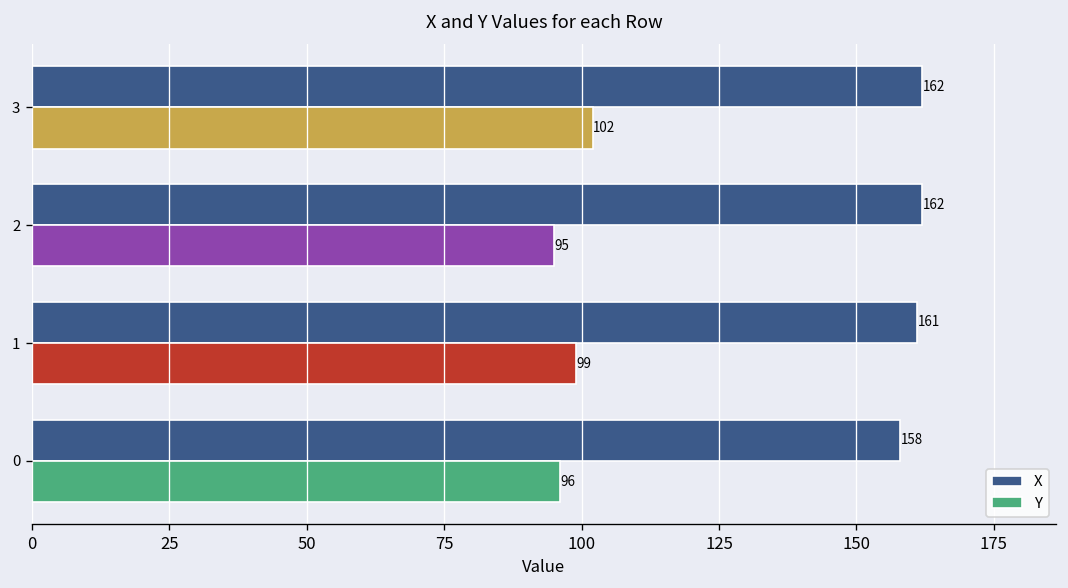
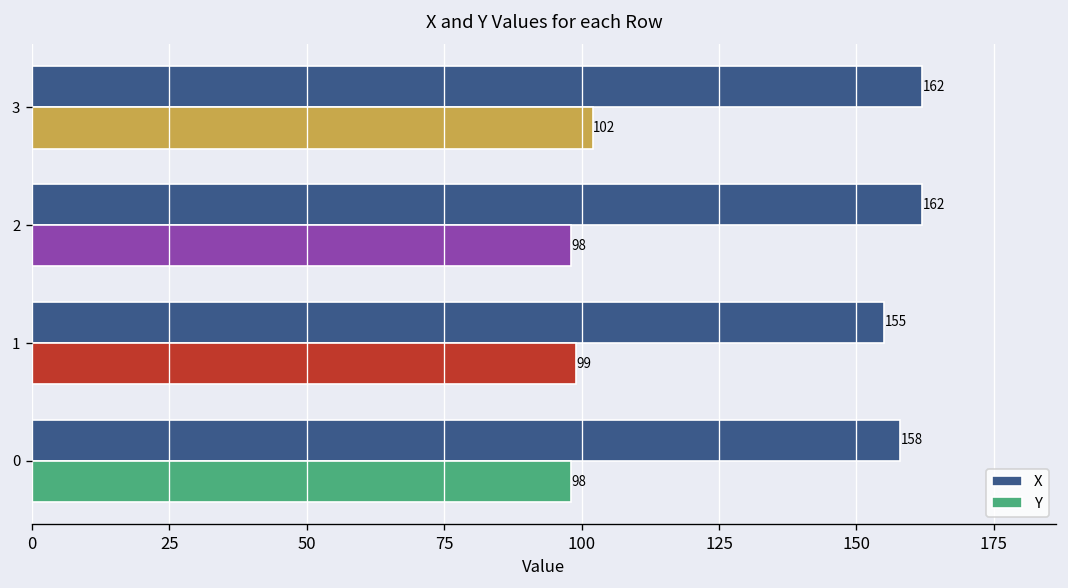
  {
    "X": {
      "3": 162,
      "2": 162,
-     "1": 161,
+     "1": 155,
      "0": 158
    },
    "Y": {
      "3": 102,
-     "2": 95,
+     "2": 98,
      "1": 99,
-     "0": 96
+     "0": 98
    }
  }
